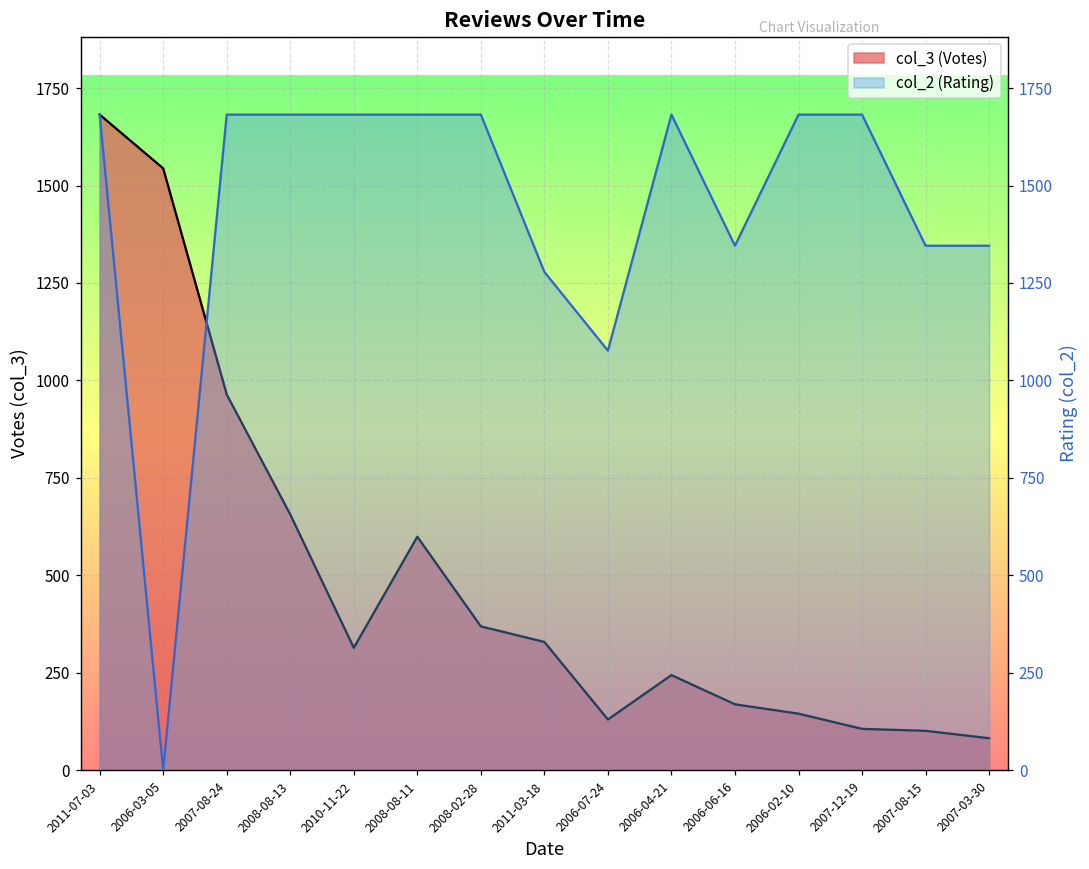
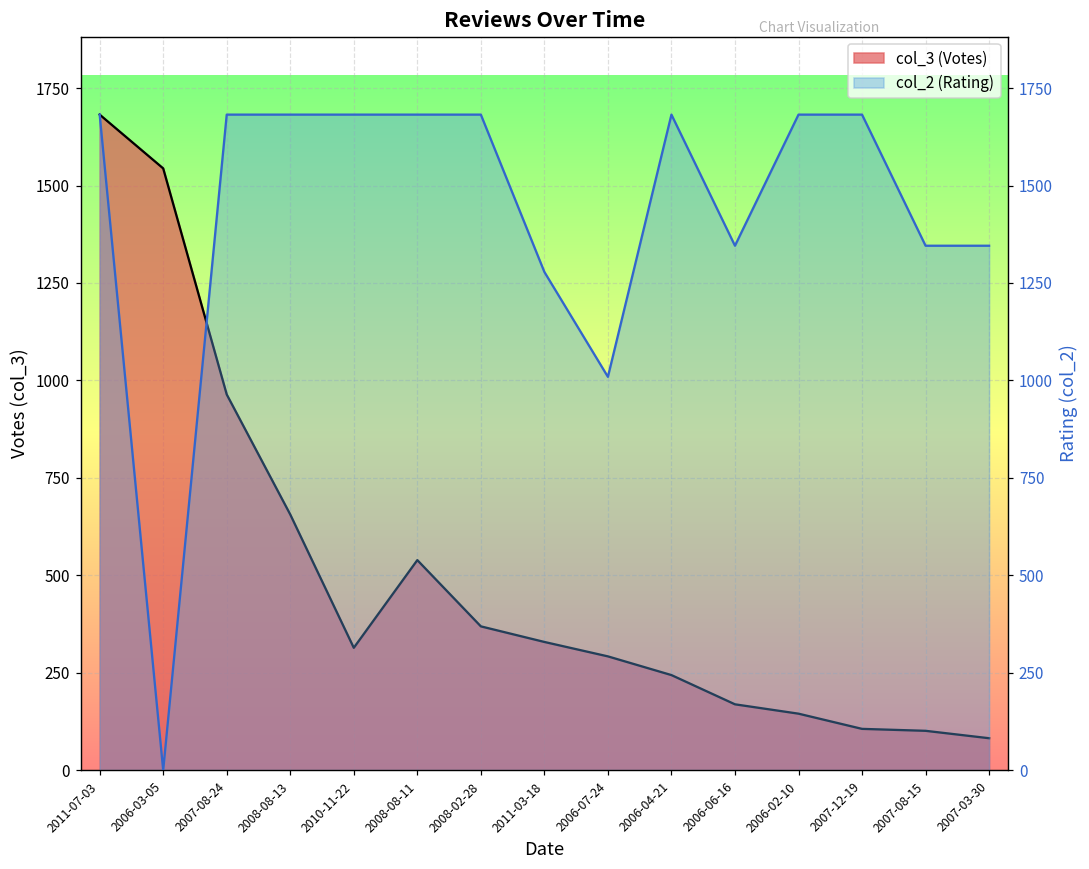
  {
    "col_3 (Votes)": {
      "2011-07-03": 1680,
      "2006-03-05": 1540,
      "2007-08-24": 960,
      "2008-08-13": 660,
      "2010-11-22": 310,
-     "2008-08-11": 600,
+     "2008-08-11": 540,
      "2008-02-28": 370,
      "2011-03-18": 330,
-     "2006-07-24": 130,
+     "2006-07-24": 290,
      "2006-04-21": 240,
      "2006-06-16": 170,
      "2006-02-10": 150,
      "2007-12-19": 110,
      "2007-08-15": 100,
      "2007-03-30": 80
    },
    "col_2 (Rating)": {
      "2011-07-03": 1680,
      "2006-03-05": 0,
      "2007-08-24": 1680,
      "2008-08-13": 1680,
      "2010-11-22": 1680,
      "2008-08-11": 1680,
      "2008-02-28": 1680,
      "2011-03-18": 1280,
-     "2006-07-24": 1080,
+     "2006-07-24": 1010,
      "2006-04-21": 1680,
      "2006-06-16": 1350,
      "2006-02-10": 1680,
      "2007-12-19": 1680,
      "2007-08-15": 1350,
      "2007-03-30": 1350
    }
  }
